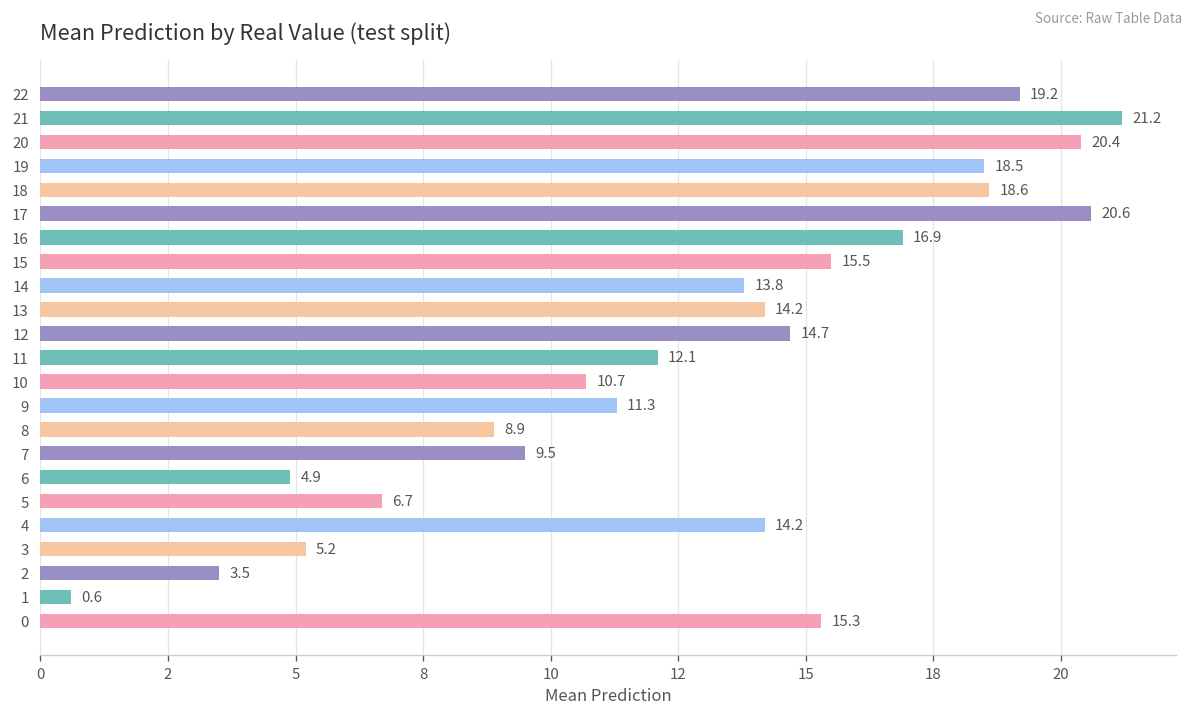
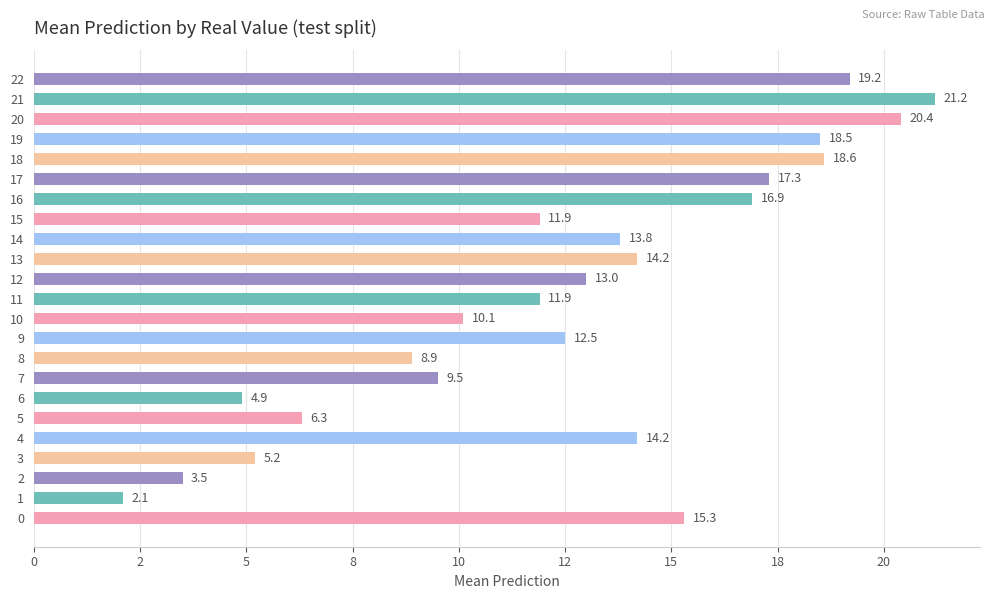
  {
    "22": 19.2,
    "21": 21.2,
    "20": 20.4,
    "19": 18.5,
    "18": 18.6,
-   "17": 20.6,
+   "17": 17.3,
    "16": 16.9,
-   "15": 15.5,
+   "15": 11.9,
    "14": 13.8,
    "13": 14.2,
-   "12": 14.7,
-   "11": 12.1,
-   "10": 10.7,
-   "9": 11.3,
+   "12": 13.0,
+   "11": 11.9,
+   "10": 10.1,
+   "9": 12.5,
    "8": 8.9,
    "7": 9.5,
    "6": 4.9,
-   "5": 6.7,
+   "5": 6.3,
    "4": 14.2,
    "3": 5.2,
    "2": 3.5,
-   "1": 0.6,
+   "1": 2.1,
    "0": 15.3
  }
